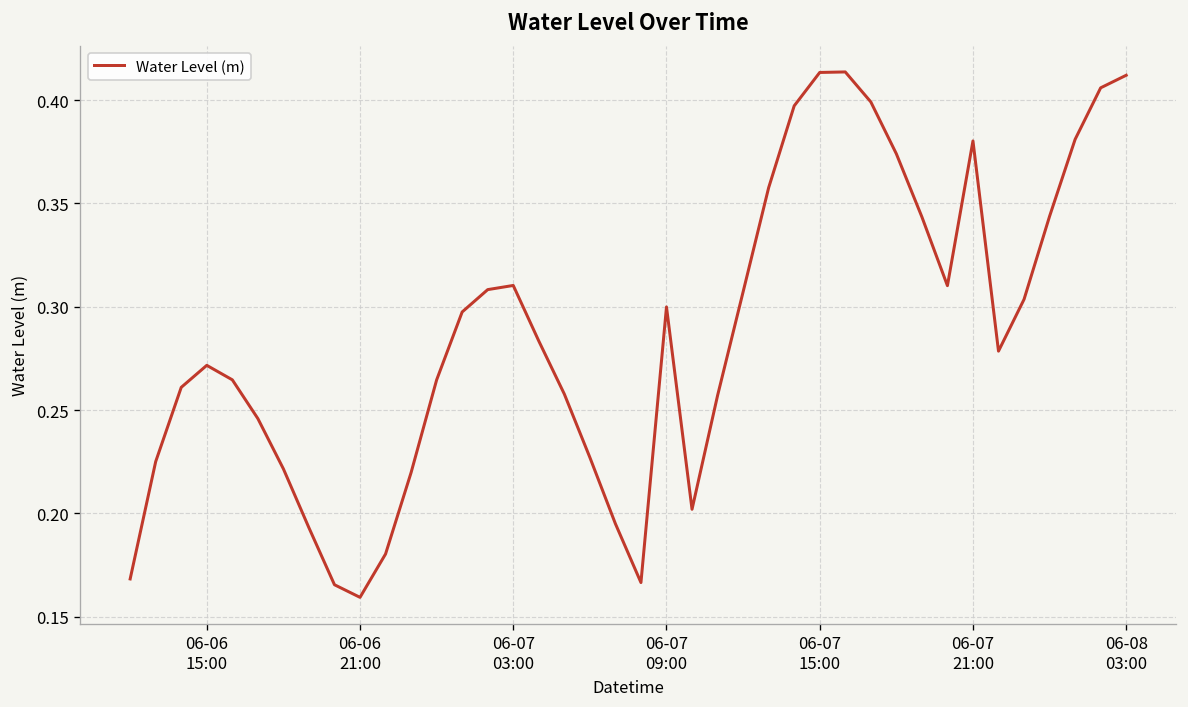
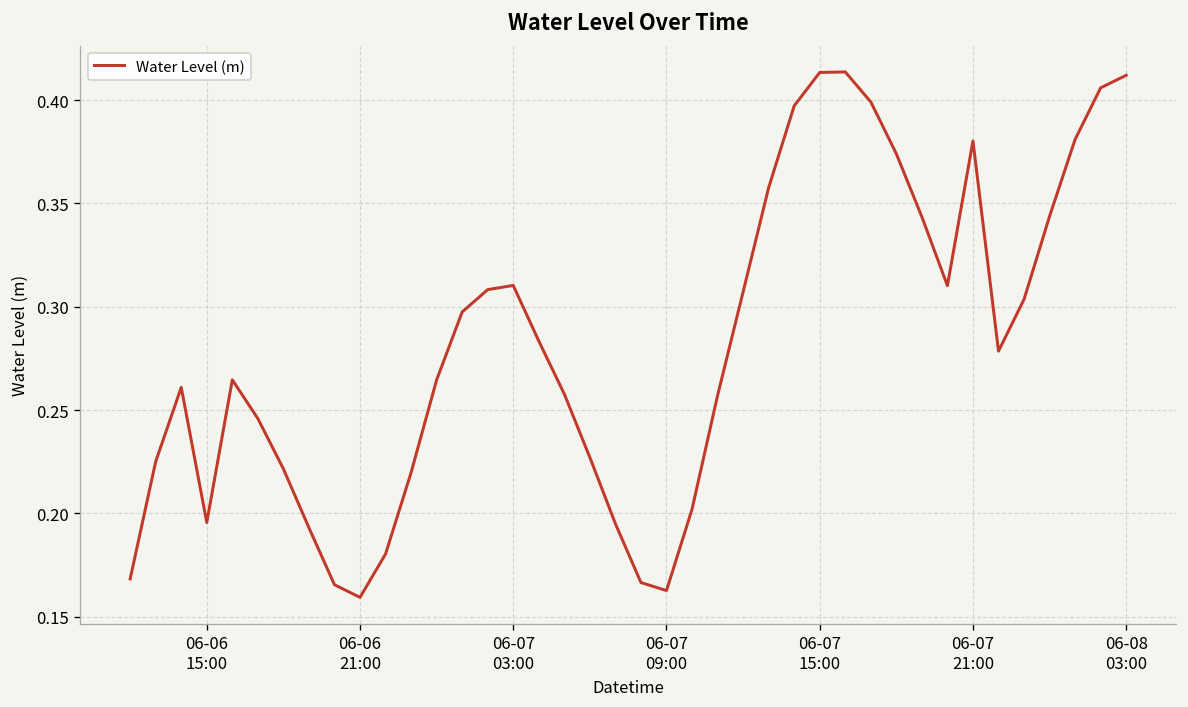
  {
-   "06-06 15:00": 0.272,
+   "06-06 15:00": 0.196,
    "06-06 21:00": 0.159,
    "06-07 03:00": 0.310,
-   "06-07 09:00": 0.300,
+   "06-07 09:00": 0.163,
    "06-07 15:00": 0.413,
    "06-07 21:00": 0.380,
    "06-08 03:00": 0.412
  }
